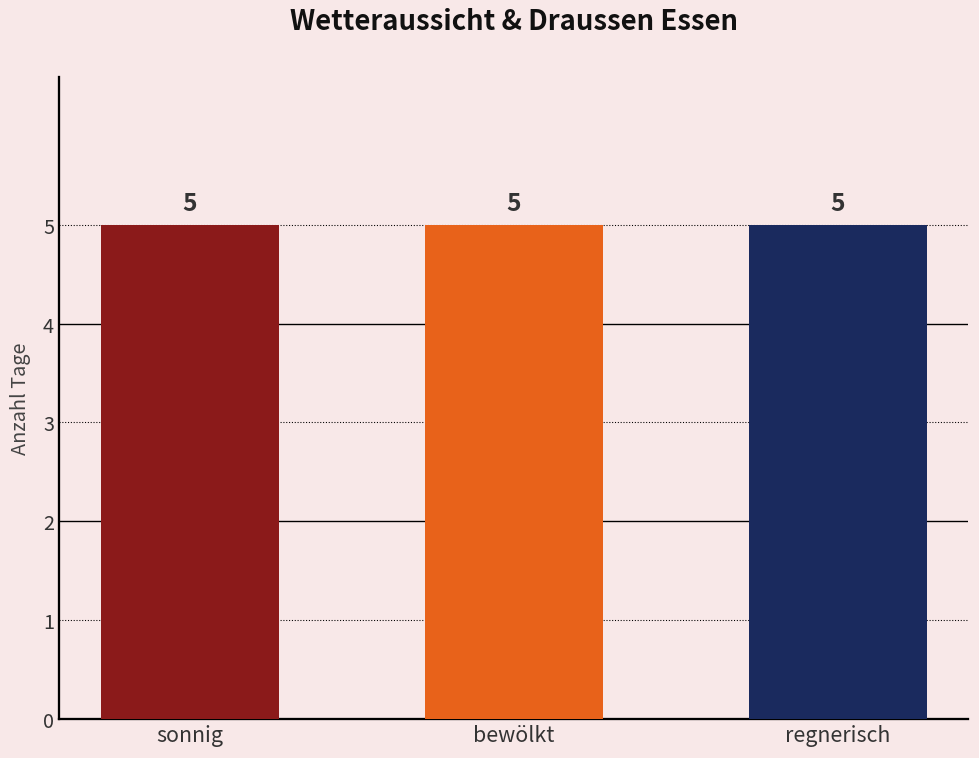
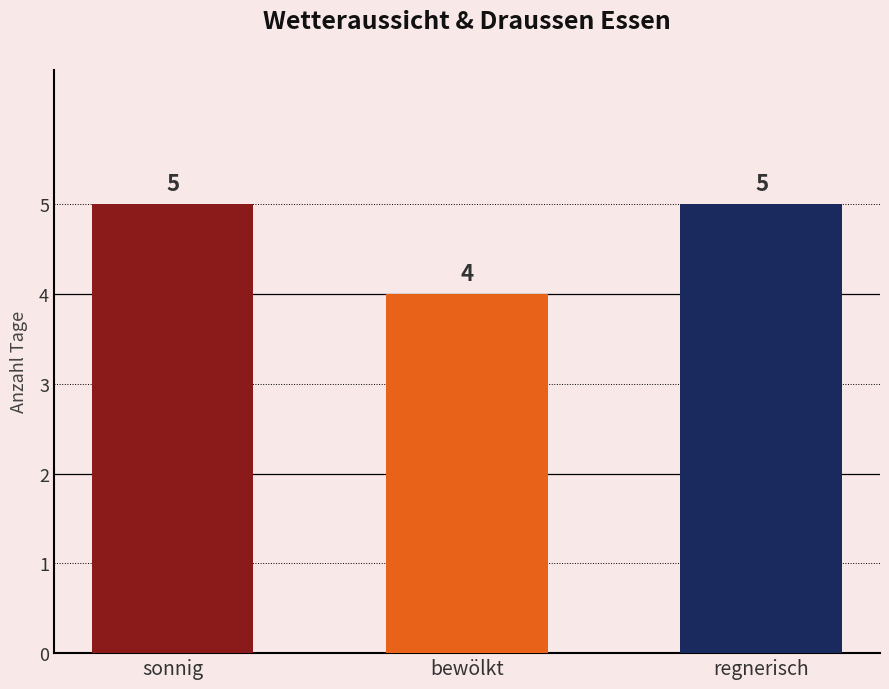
  {
    "sonnig": 5,
-   "bewölkt": 5,
+   "bewölkt": 4,
    "regnerisch": 5
  }
